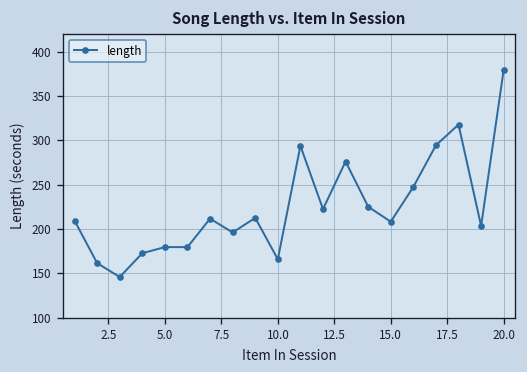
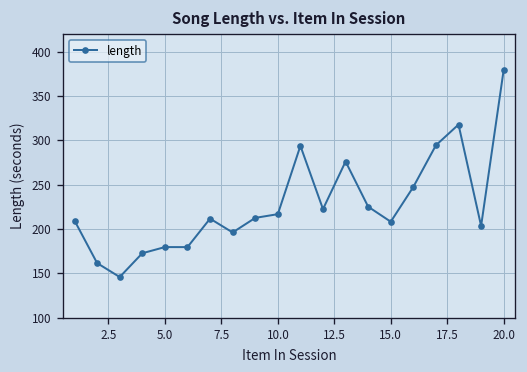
  {
    "5.0": 180,
-   "10.0": 170,
+   "10.0": 220,
    "15.0": 210,
    "20.0": 380
  }
